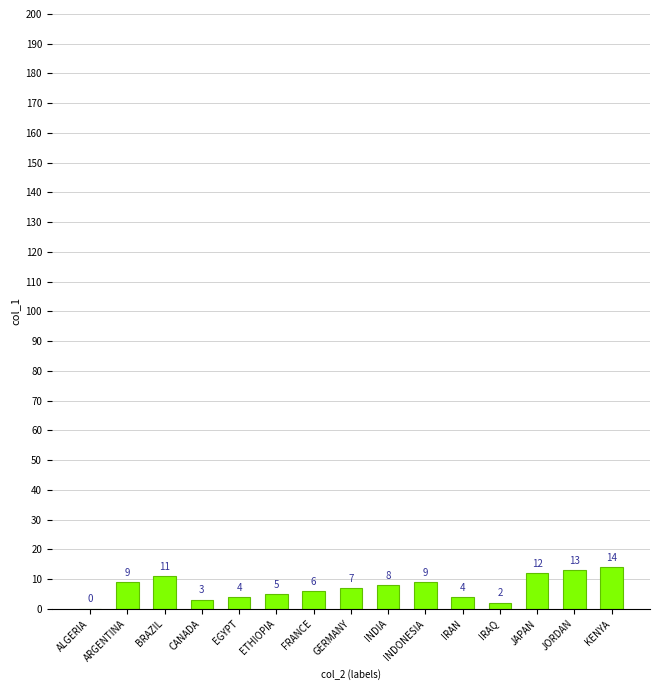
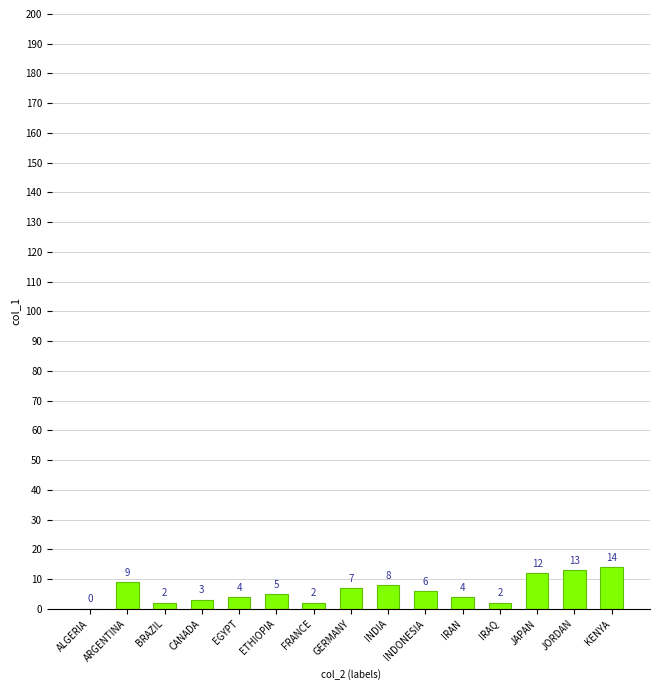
  {
    "ALGERIA": 0,
    "ARGENTINA": 9,
-   "BRAZIL": 11,
+   "BRAZIL": 2,
    "CANADA": 3,
    "EGYPT": 4,
    "ETHIOPIA": 5,
-   "FRANCE": 6,
+   "FRANCE": 2,
    "GERMANY": 7,
    "INDIA": 8,
-   "INDONESIA": 9,
+   "INDONESIA": 6,
    "IRAN": 4,
    "IRAQ": 2,
    "JAPAN": 12,
    "JORDAN": 13,
    "KENYA": 14
  }
